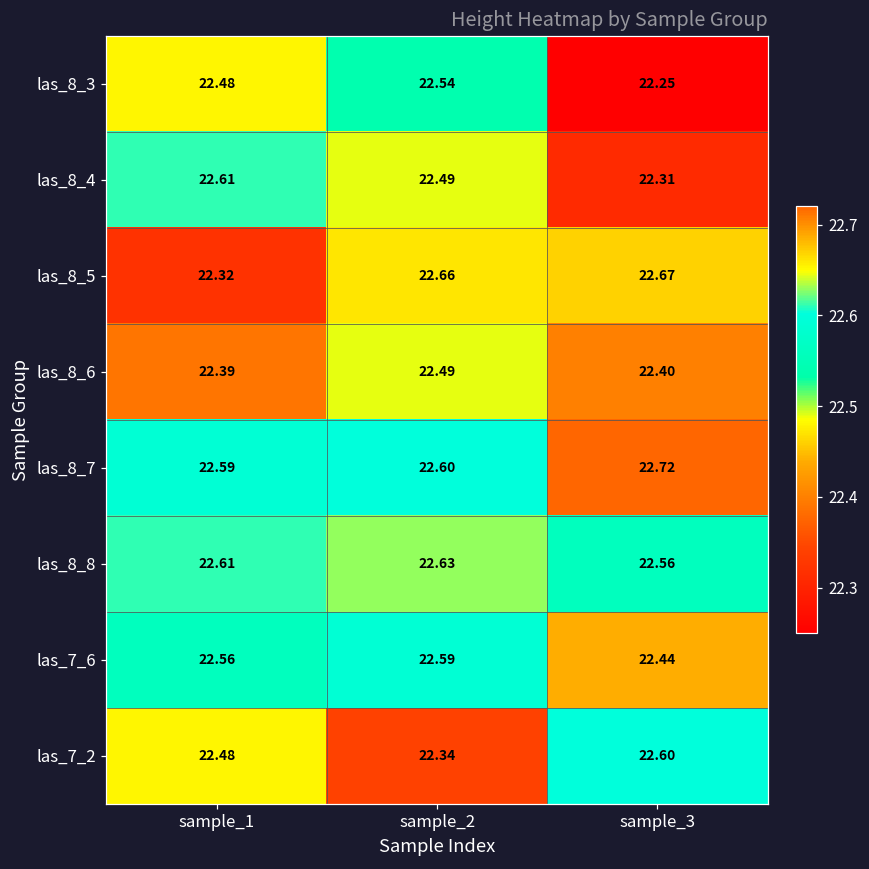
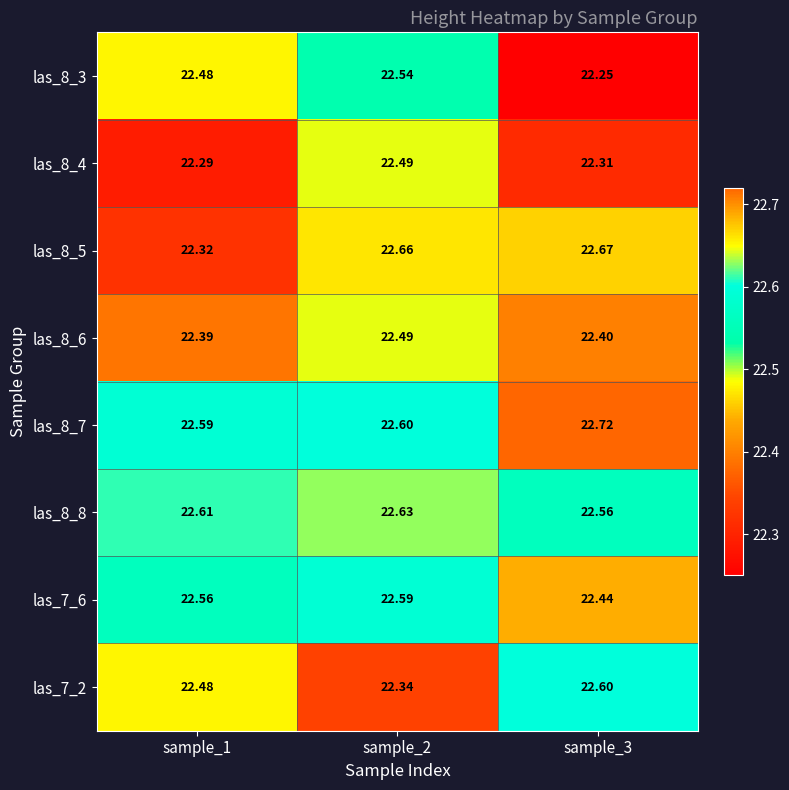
  {
    "las_8_3": {
      "sample_1": 22.48,
      "sample_2": 22.54,
      "sample_3": 22.25
    },
    "las_8_4": {
-     "sample_1": 22.61,
+     "sample_1": 22.29,
      "sample_2": 22.49,
      "sample_3": 22.31
    },
    "las_8_5": {
      "sample_1": 22.32,
      "sample_2": 22.66,
      "sample_3": 22.67
    },
    "las_8_6": {
      "sample_1": 22.39,
      "sample_2": 22.49,
      "sample_3": 22.40
    },
    "las_8_7": {
      "sample_1": 22.59,
      "sample_2": 22.60,
      "sample_3": 22.72
    },
    "las_8_8": {
      "sample_1": 22.61,
      "sample_2": 22.63,
      "sample_3": 22.56
    },
    "las_7_6": {
      "sample_1": 22.56,
      "sample_2": 22.59,
      "sample_3": 22.44
    },
    "las_7_2": {
      "sample_1": 22.48,
      "sample_2": 22.34,
      "sample_3": 22.60
    }
  }
